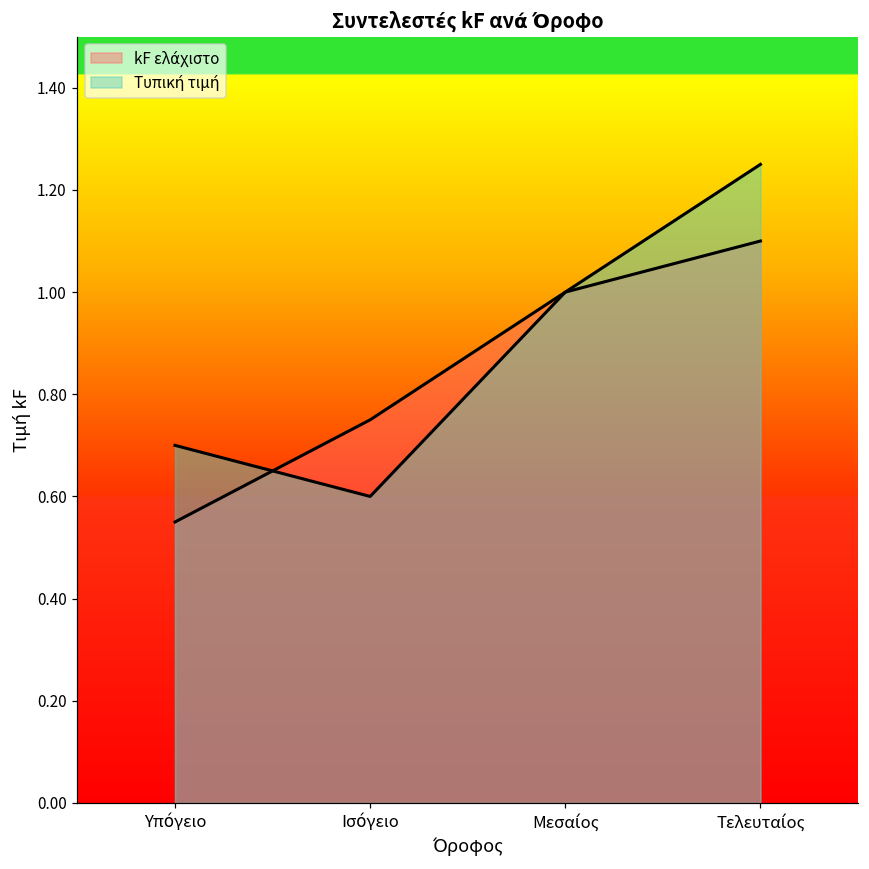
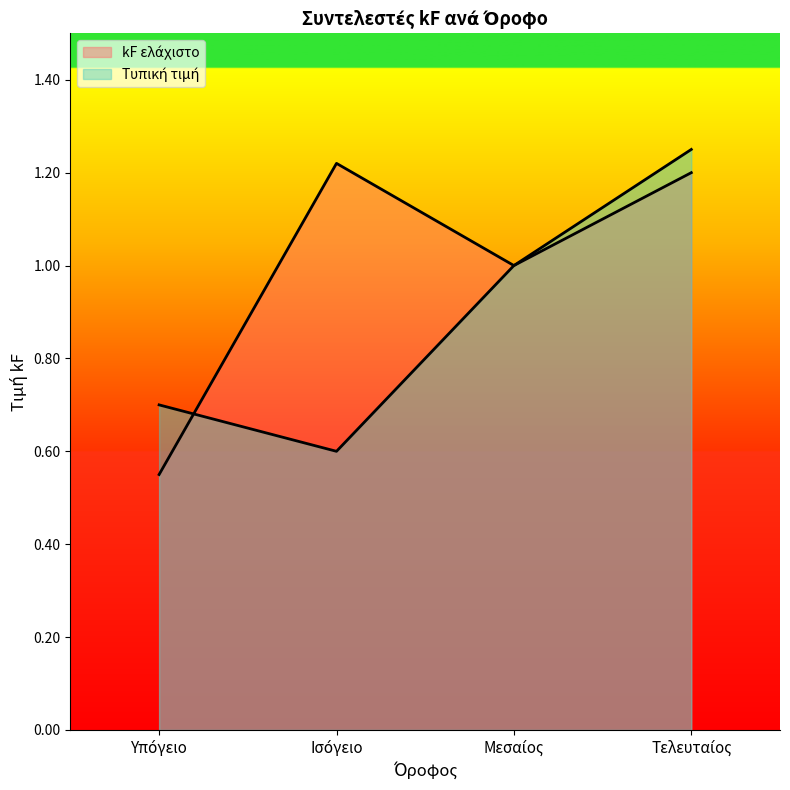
  {
    "kF ελάχιστο": {
      "Υπόγειο": 0.55,
-     "Ισόγειο": 0.75,
-     "Τελευταίος": 1.1
+     "Ισόγειο": 1.22,
+     "Τελευταίος": 1.2
    },
    "Τυπική τιμή": {
      "Υπόγειο": 0.70,
      "Ισόγειο": 0.60,
      "Τελευταίος": 1.25
    }
  }
